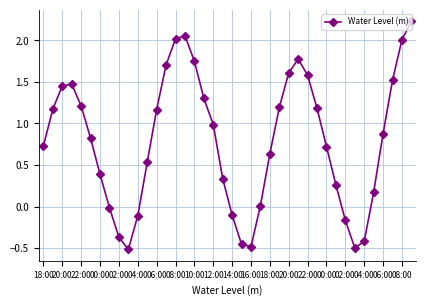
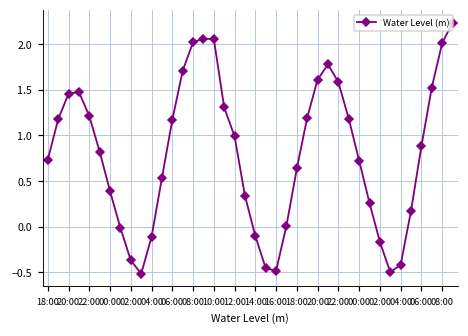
  {
-   "10:00": 1.8,
+   "10:00": 2.1,
    "12:00": 1.0,
    "14:00": -0.1,
    "16:00": -0.5
  }
